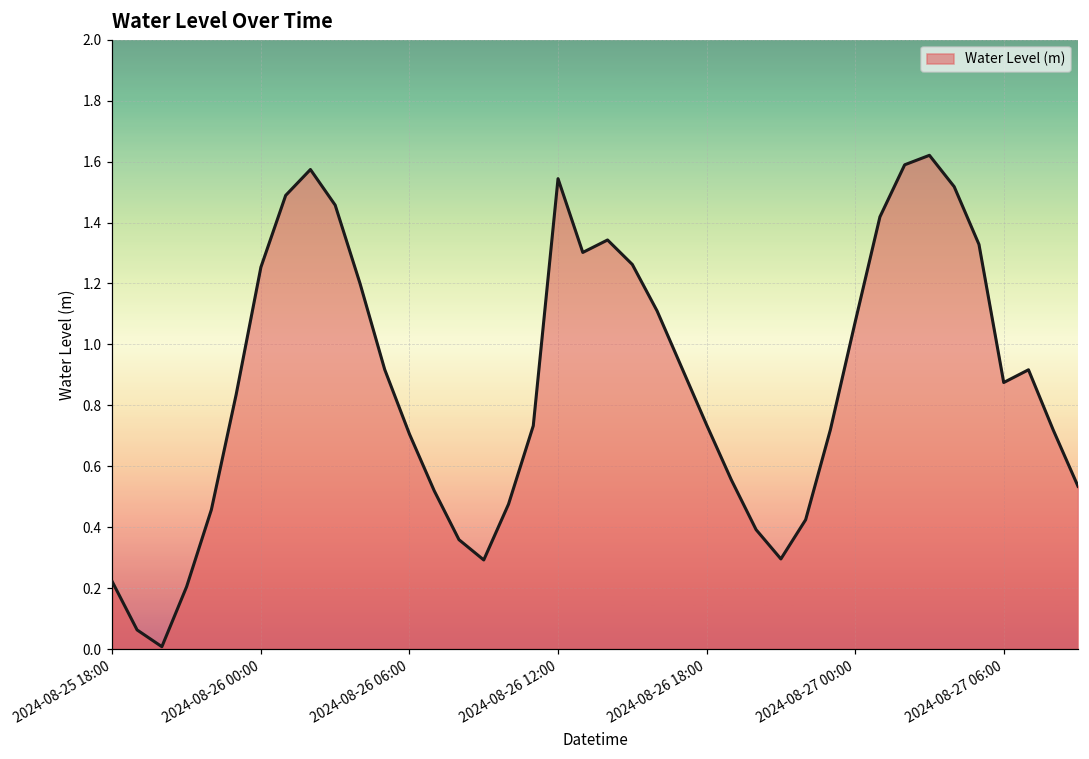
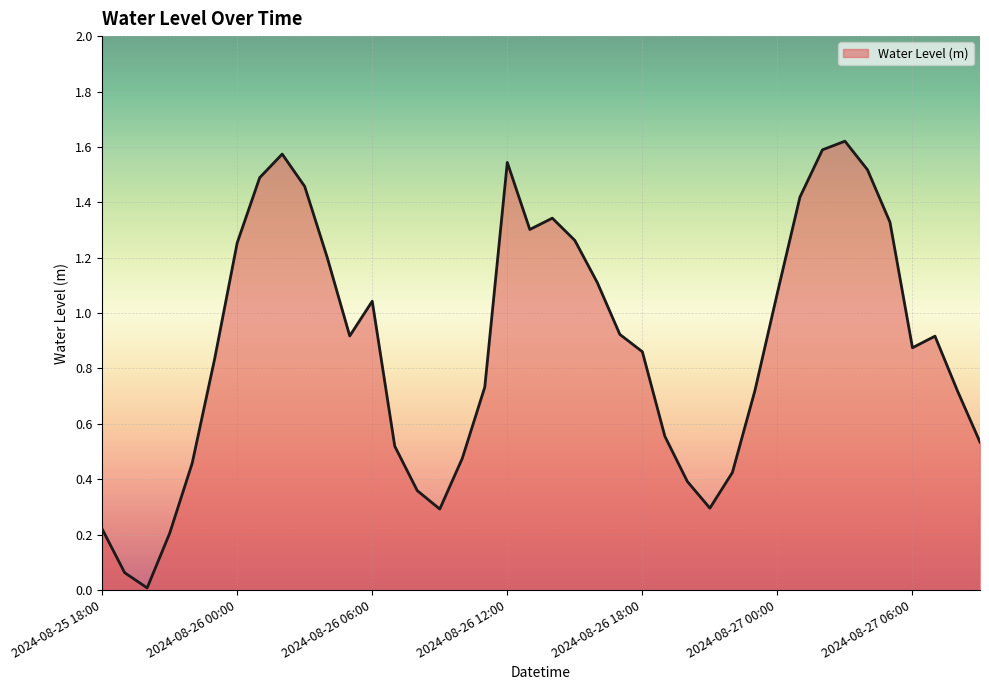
  {
    "2024-08-25 18:00": 0.22,
    "2024-08-26 00:00": 1.25,
-   "2024-08-26 06:00": 0.71,
+   "2024-08-26 06:00": 1.04,
    "2024-08-26 12:00": 1.54,
-   "2024-08-26 18:00": 0.74,
+   "2024-08-26 18:00": 0.86,
    "2024-08-27 00:00": 1.07,
    "2024-08-27 06:00": 0.87
  }
